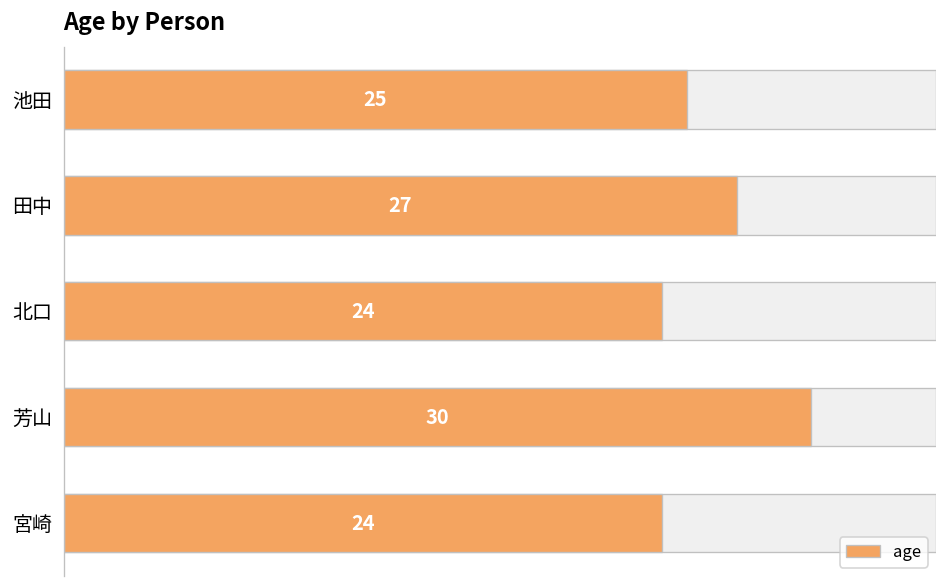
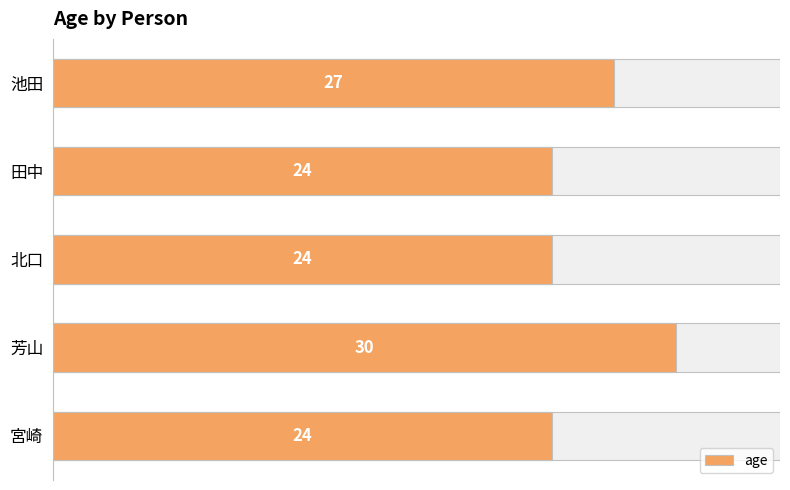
  {
    "age": {
-     "池田": 25,
-     "田中": 27
+     "池田": 27,
+     "田中": 24
    }
  }
